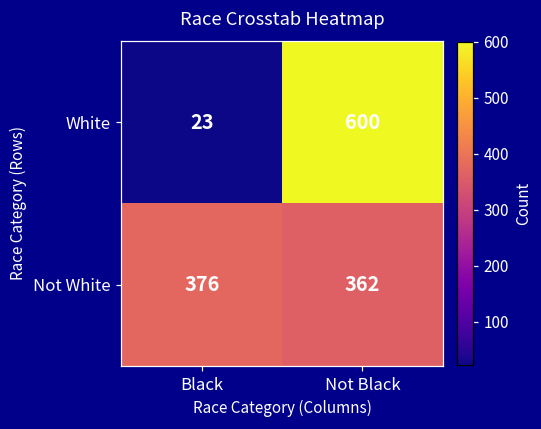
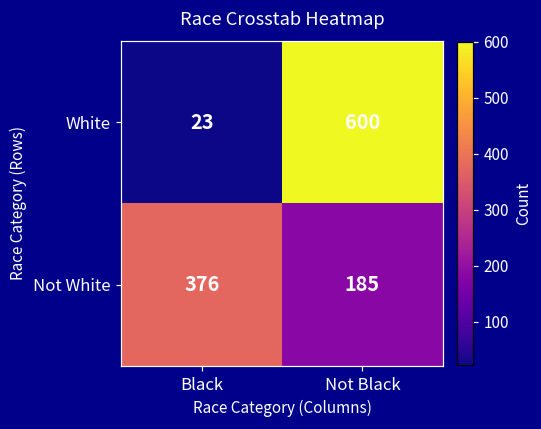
  {
    "White": {
      "Black": 23,
      "Not Black": 600
    },
    "Not White": {
      "Black": 376,
-     "Not Black": 362
+     "Not Black": 185
    }
  }
